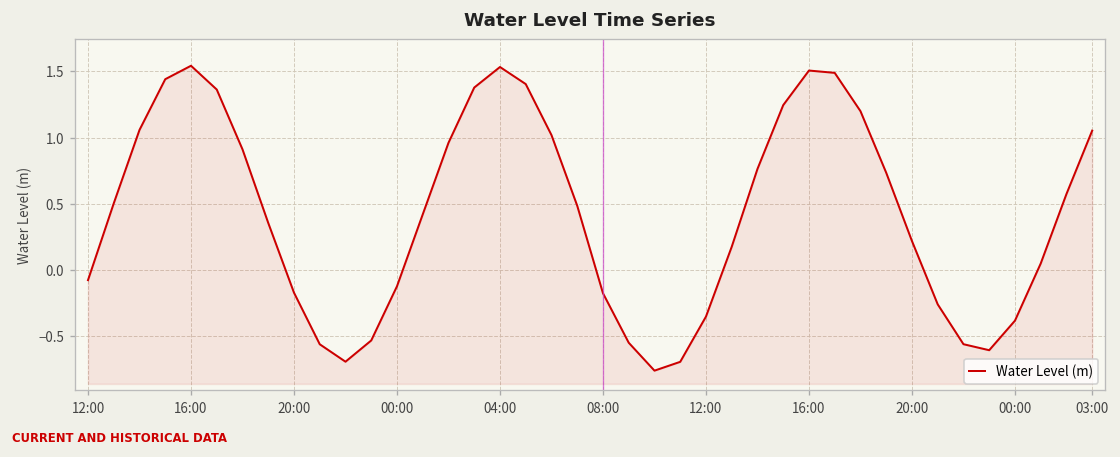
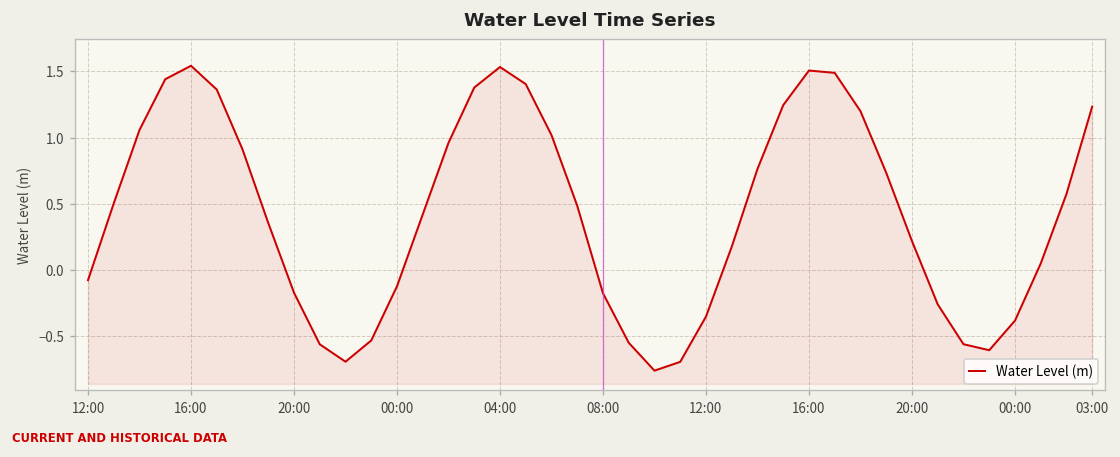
  {
    "04:00": 1.53,
    "08:00": -0.18,
-   "03:00": 1.05
+   "03:00": 1.23
  }
